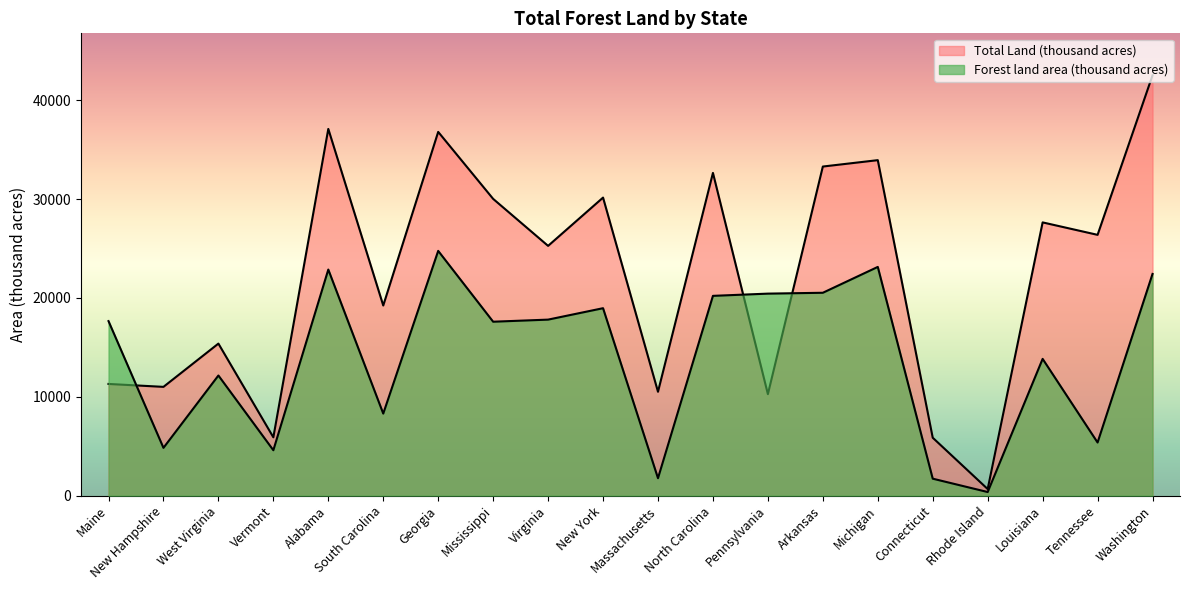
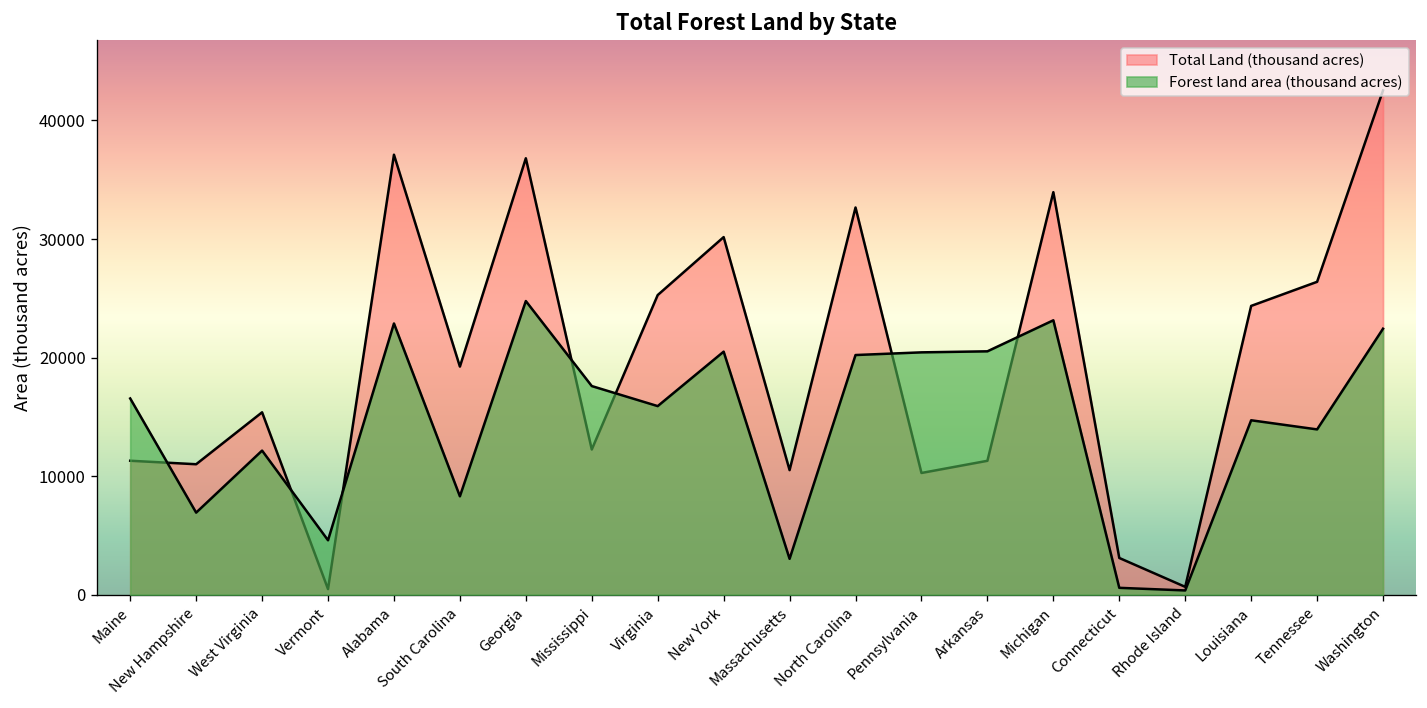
  {
    "Total Land (thousand acres)": {
      "Maine": 11000,
      "New Hampshire": 11000,
      "West Virginia": 15000,
-     "Vermont": 6000,
+     "Vermont": 0,
      "Alabama": 37000,
      "South Carolina": 19000,
      "Georgia": 37000,
-     "Mississippi": 30000,
+     "Mississippi": 12000,
      "Virginia": 25000,
      "New York": 30000,
      "Massachusetts": 11000,
      "North Carolina": 33000,
      "Pennsylvania": 10000,
-     "Arkansas": 33000,
+     "Arkansas": 11000,
      "Michigan": 34000,
-     "Connecticut": 6000,
+     "Connecticut": 3000,
      "Rhode Island": 1000,
-     "Louisiana": 28000,
+     "Louisiana": 24000,
      "Tennessee": 26000
    },
    "Forest land area (thousand acres)": {
-     "Maine": 18000,
-     "New Hampshire": 5000,
+     "Maine": 17000,
+     "New Hampshire": 7000,
      "West Virginia": 12000,
      "Vermont": 5000,
      "Alabama": 23000,
      "South Carolina": 8000,
      "Georgia": 25000,
      "Mississippi": 18000,
-     "Virginia": 18000,
-     "New York": 19000,
-     "Massachusetts": 2000,
+     "Virginia": 16000,
+     "New York": 21000,
+     "Massachusetts": 3000,
      "North Carolina": 20000,
      "Pennsylvania": 20000,
      "Arkansas": 21000,
      "Michigan": 23000,
-     "Connecticut": 2000,
+     "Connecticut": 1000,
      "Rhode Island": 0,
-     "Louisiana": 14000,
-     "Tennessee": 5000,
+     "Louisiana": 15000,
+     "Tennessee": 14000,
      "Washington": 22000
    }
  }
